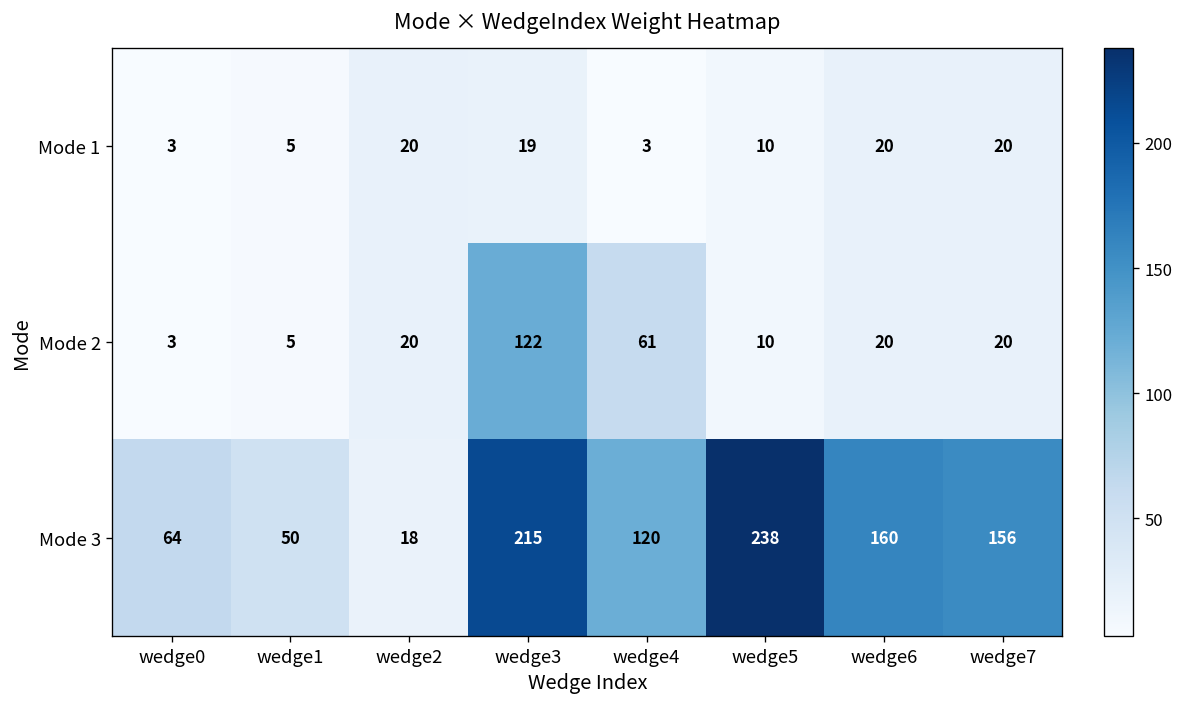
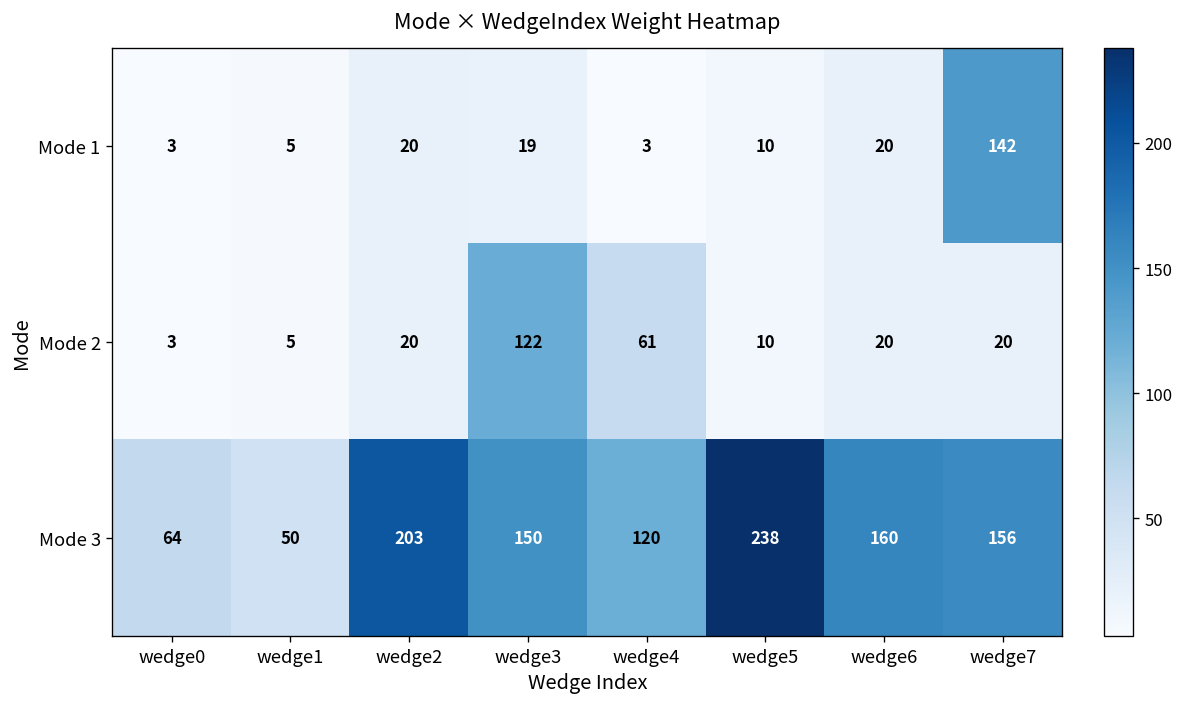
  {
    "Mode 1": {
      "wedge0": 3,
      "wedge1": 5,
      "wedge2": 20,
      "wedge3": 19,
      "wedge4": 3,
      "wedge5": 10,
      "wedge6": 20,
-     "wedge7": 20
+     "wedge7": 142
    },
    "Mode 2": {
      "wedge0": 3,
      "wedge1": 5,
      "wedge2": 20,
      "wedge3": 122,
      "wedge4": 61,
      "wedge5": 10,
      "wedge6": 20,
      "wedge7": 20
    },
    "Mode 3": {
      "wedge0": 64,
      "wedge1": 50,
-     "wedge2": 18,
-     "wedge3": 215,
+     "wedge2": 203,
+     "wedge3": 150,
      "wedge4": 120,
      "wedge5": 238,
      "wedge6": 160,
      "wedge7": 156
    }
  }
